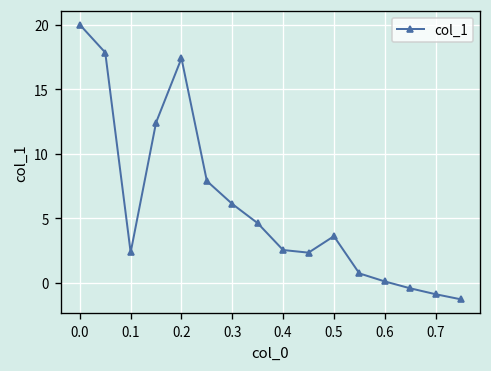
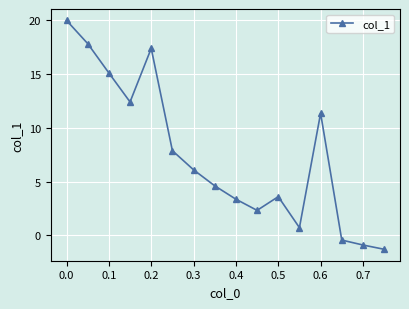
  {
    "0.0": 20.0,
-   "0.1": 2.3,
+   "0.1": 15.1,
    "0.2": 17.4,
    "0.3": 6.1,
-   "0.4": 2.5,
+   "0.4": 3.4,
    "0.5": 3.6,
-   "0.6": 0.1,
+   "0.6": 11.4,
    "0.7": -0.9
  }
